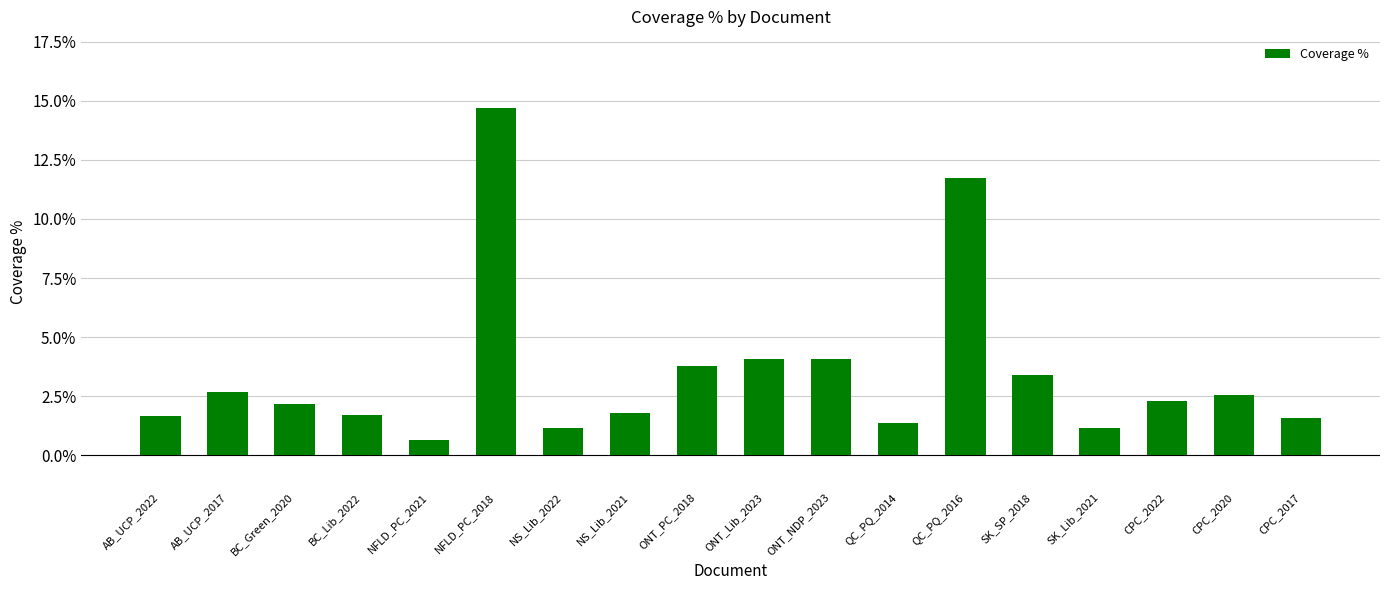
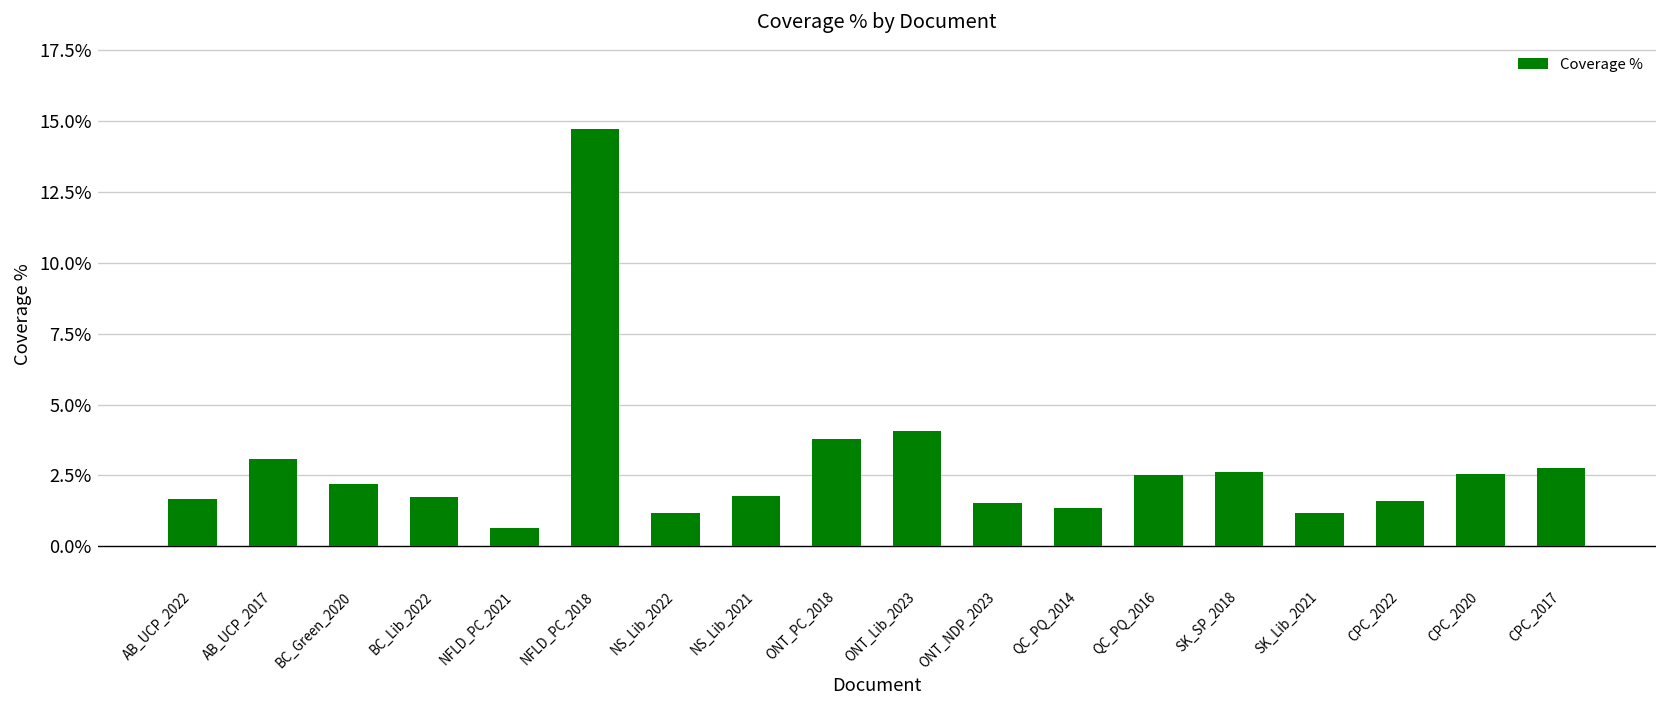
  {
    "AB_UCP_2022": "1.7%",
-   "AB_UCP_2017": "2.7%",
+   "AB_UCP_2017": "3.1%",
    "BC_Green_2020": "2.2%",
    "BC_Lib_2022": "1.7%",
    "NFLD_PC_2021": "0.7%",
    "NFLD_PC_2018": "14.7%",
    "NS_Lib_2022": "1.2%",
    "NS_Lib_2021": "1.8%",
    "ONT_PC_2018": "3.8%",
    "ONT_Lib_2023": "4.1%",
-   "ONT_NDP_2023": "4.1%",
+   "ONT_NDP_2023": "1.5%",
    "QC_PQ_2014": "1.4%",
-   "QC_PQ_2016": "11.7%",
-   "SK_SP_2018": "3.4%",
+   "QC_PQ_2016": "2.5%",
+   "SK_SP_2018": "2.6%",
    "SK_Lib_2021": "1.2%",
-   "CPC_2022": "2.3%",
+   "CPC_2022": "1.6%",
    "CPC_2020": "2.6%",
-   "CPC_2017": "1.6%"
+   "CPC_2017": "2.7%"
  }
